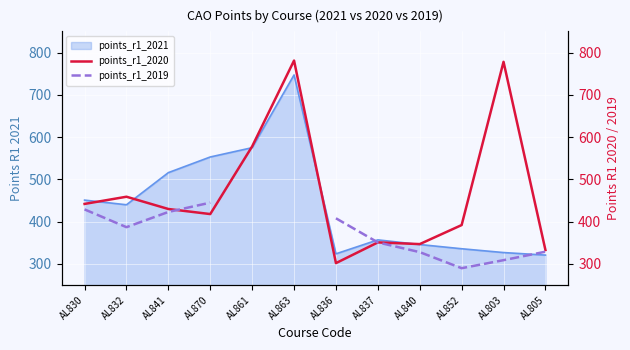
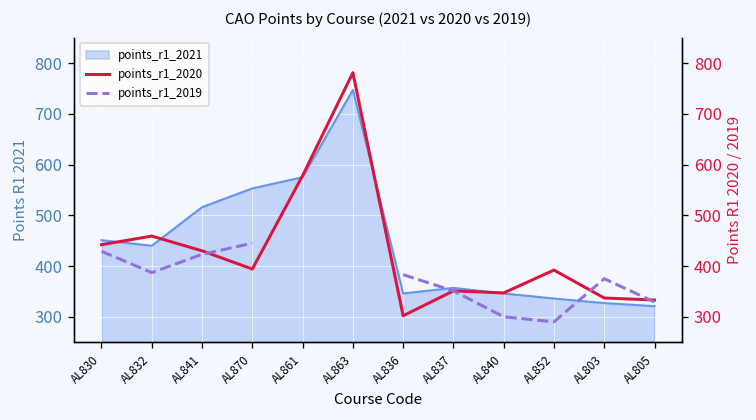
  {
    "points_r1_2021": {
      "AL830": 450,
      "AL832": 440,
      "AL841": 520,
      "AL870": 550,
      "AL861": 580,
      "AL863": 750,
-     "AL836": 320,
+     "AL836": 350,
      "AL837": 360,
      "AL840": 350,
      "AL852": 340,
      "AL803": 330,
      "AL805": 320
    },
    "points_r1_2020": {
      "AL830": 440,
      "AL832": 460,
      "AL841": 430,
-     "AL870": 420,
+     "AL870": 390,
      "AL861": 580,
      "AL863": 780,
      "AL836": 300,
      "AL840": 350,
      "AL852": 390,
-     "AL803": 780
+     "AL803": 340
    },
    "points_r1_2019": {
      "AL830": 430,
      "AL832": 390,
      "AL841": 420,
      "AL870": 450,
-     "AL836": 410,
-     "AL840": 330,
+     "AL836": 380,
+     "AL840": 300,
      "AL852": 290,
-     "AL803": 310
+     "AL803": 380
    }
  }
